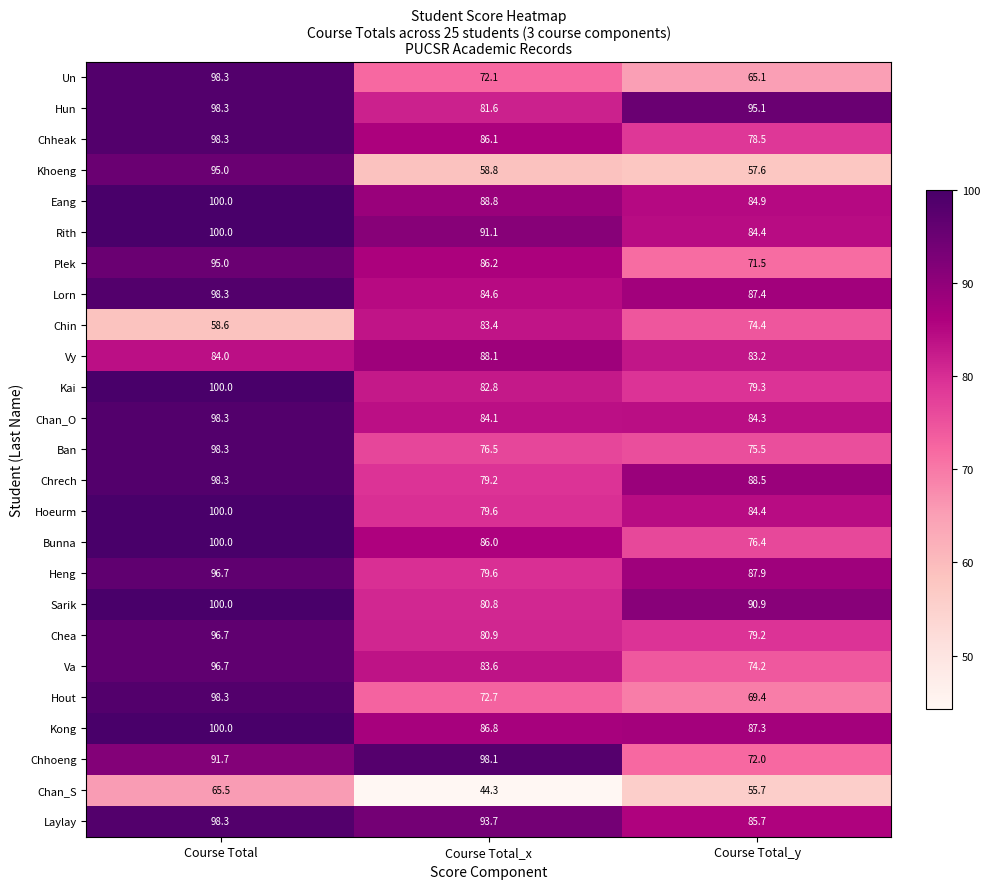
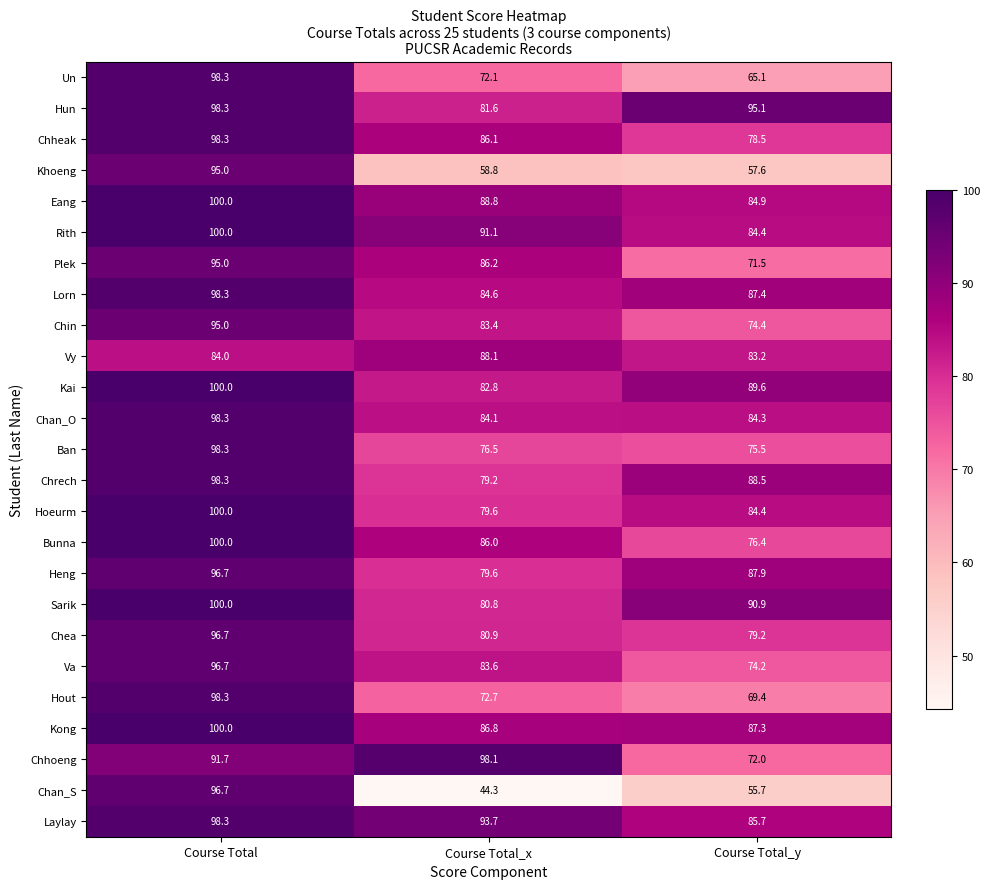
  {
    "Un": {
      "Course Total": 98.3,
      "Course Total_x": 72.1,
      "Course Total_y": 65.1
    },
    "Hun": {
      "Course Total": 98.3,
      "Course Total_x": 81.6,
      "Course Total_y": 95.1
    },
    "Chheak": {
      "Course Total": 98.3,
      "Course Total_x": 86.1,
      "Course Total_y": 78.5
    },
    "Khoeng": {
      "Course Total": 95.0,
      "Course Total_x": 58.8,
      "Course Total_y": 57.6
    },
    "Eang": {
      "Course Total": 100.0,
      "Course Total_x": 88.8,
      "Course Total_y": 84.9
    },
    "Rith": {
      "Course Total": 100.0,
      "Course Total_x": 91.1,
      "Course Total_y": 84.4
    },
    "Plek": {
      "Course Total": 95.0,
      "Course Total_x": 86.2,
      "Course Total_y": 71.5
    },
    "Lorn": {
      "Course Total": 98.3,
      "Course Total_x": 84.6,
      "Course Total_y": 87.4
    },
    "Chin": {
-     "Course Total": 58.6,
+     "Course Total": 95.0,
      "Course Total_x": 83.4,
      "Course Total_y": 74.4
    },
    "Vy": {
      "Course Total": 84.0,
      "Course Total_x": 88.1,
      "Course Total_y": 83.2
    },
    "Kai": {
      "Course Total": 100.0,
      "Course Total_x": 82.8,
-     "Course Total_y": 79.3
+     "Course Total_y": 89.6
    },
    "Chan_O": {
      "Course Total": 98.3,
      "Course Total_x": 84.1,
      "Course Total_y": 84.3
    },
    "Ban": {
      "Course Total": 98.3,
      "Course Total_x": 76.5,
      "Course Total_y": 75.5
    },
    "Chrech": {
      "Course Total": 98.3,
      "Course Total_x": 79.2,
      "Course Total_y": 88.5
    },
    "Hoeurm": {
      "Course Total": 100.0,
      "Course Total_x": 79.6,
      "Course Total_y": 84.4
    },
    "Bunna": {
      "Course Total": 100.0,
      "Course Total_x": 86.0,
      "Course Total_y": 76.4
    },
    "Heng": {
      "Course Total": 96.7,
      "Course Total_x": 79.6,
      "Course Total_y": 87.9
    },
    "Sarik": {
      "Course Total": 100.0,
      "Course Total_x": 80.8,
      "Course Total_y": 90.9
    },
    "Chea": {
      "Course Total": 96.7,
      "Course Total_x": 80.9,
      "Course Total_y": 79.2
    },
    "Va": {
      "Course Total": 96.7,
      "Course Total_x": 83.6,
      "Course Total_y": 74.2
    },
    "Hout": {
      "Course Total": 98.3,
      "Course Total_x": 72.7,
      "Course Total_y": 69.4
    },
    "Kong": {
      "Course Total": 100.0,
      "Course Total_x": 86.8,
      "Course Total_y": 87.3
    },
    "Chhoeng": {
      "Course Total": 91.7,
      "Course Total_x": 98.1,
      "Course Total_y": 72.0
    },
    "Chan_S": {
-     "Course Total": 65.5,
+     "Course Total": 96.7,
      "Course Total_x": 44.3,
      "Course Total_y": 55.7
    },
    "Laylay": {
      "Course Total": 98.3,
      "Course Total_x": 93.7,
      "Course Total_y": 85.7
    }
  }
